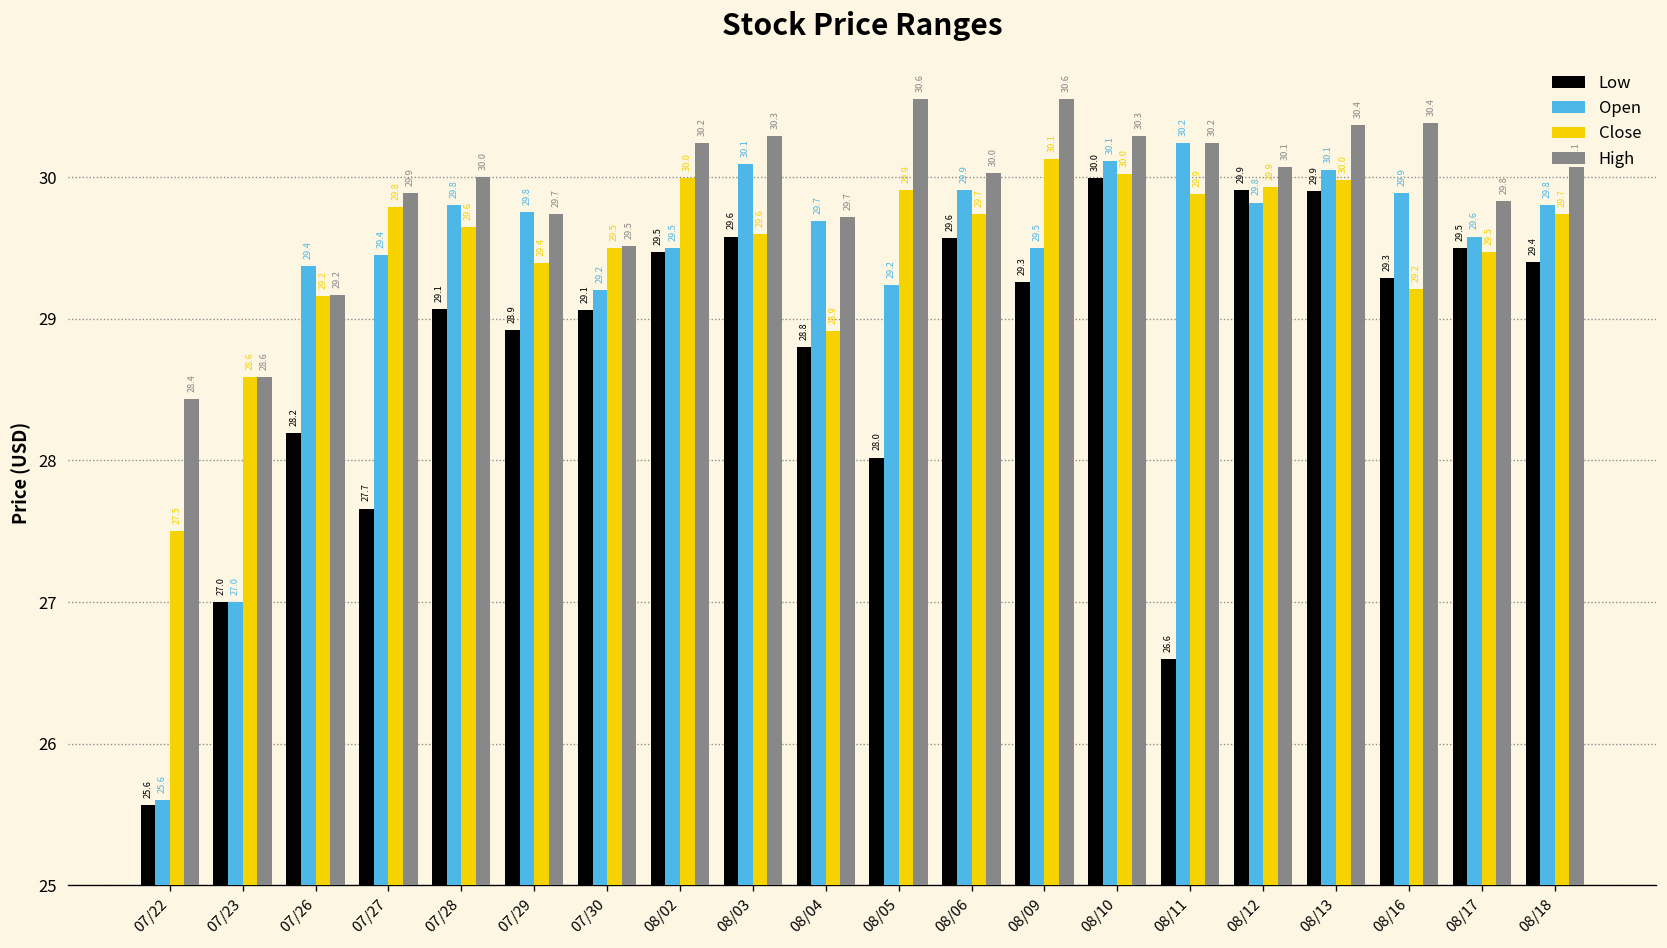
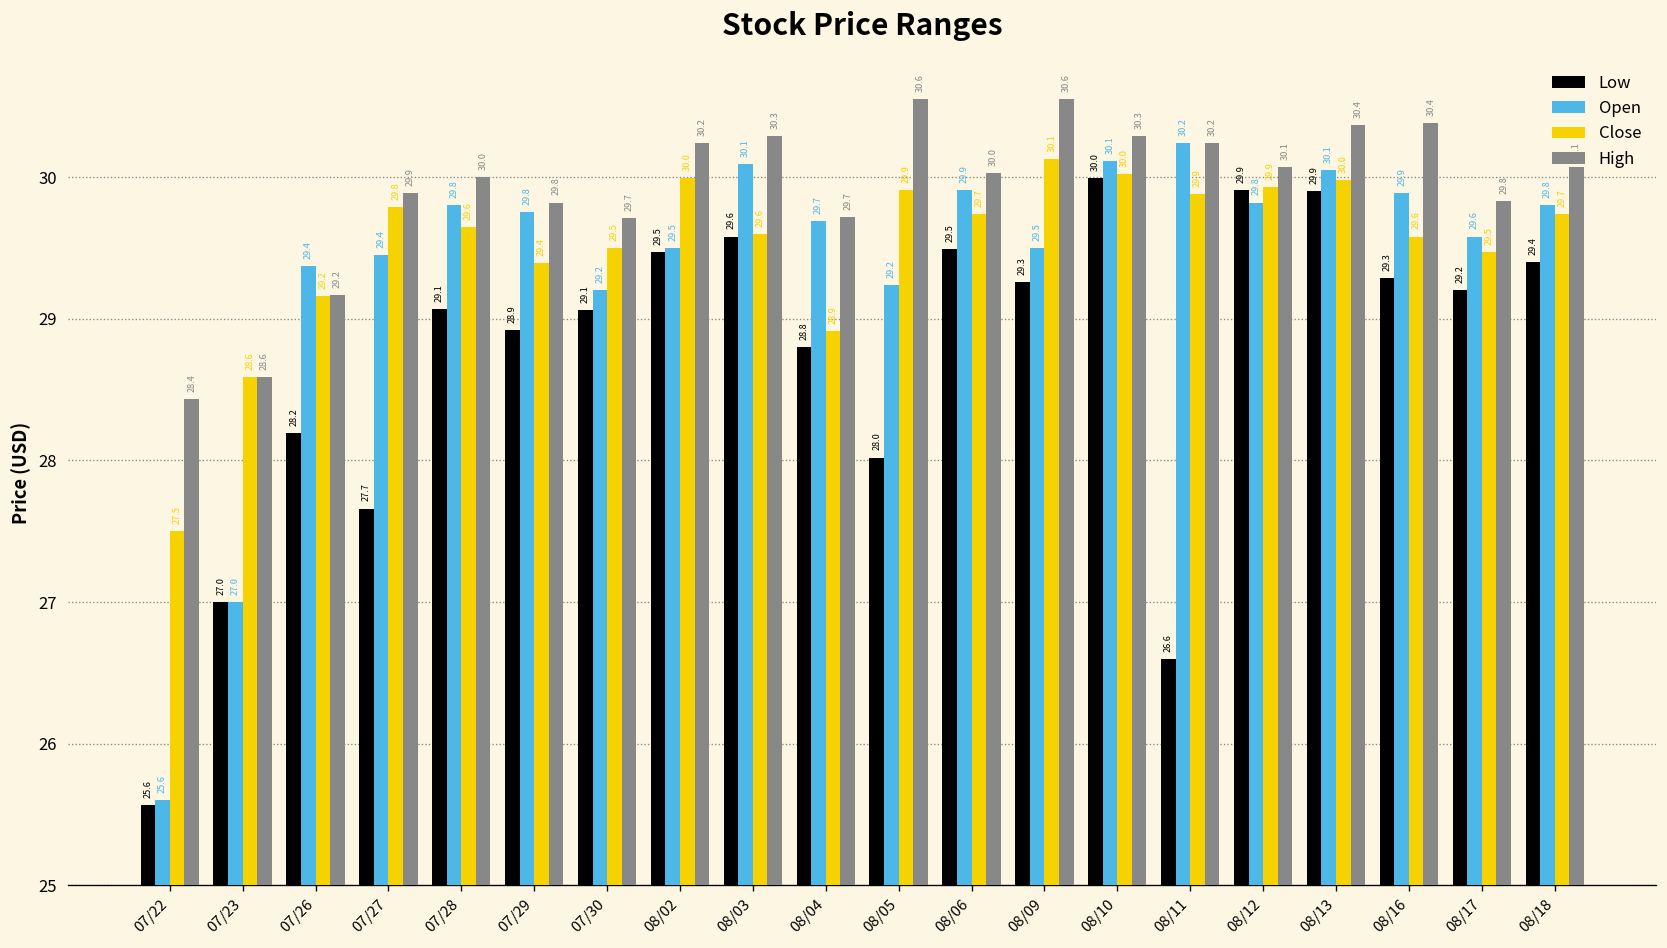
  {
    "Low": {
-     "08/06": 29.6,
-     "08/17": 29.5
+     "08/06": 29.5,
+     "08/17": 29.2
    },
    "Close": {
-     "08/16": 29.2
+     "08/16": 29.6
    },
    "High": {
-     "07/29": 29.7,
-     "07/30": 29.5
+     "07/29": 29.8,
+     "07/30": 29.7
    }
  }
